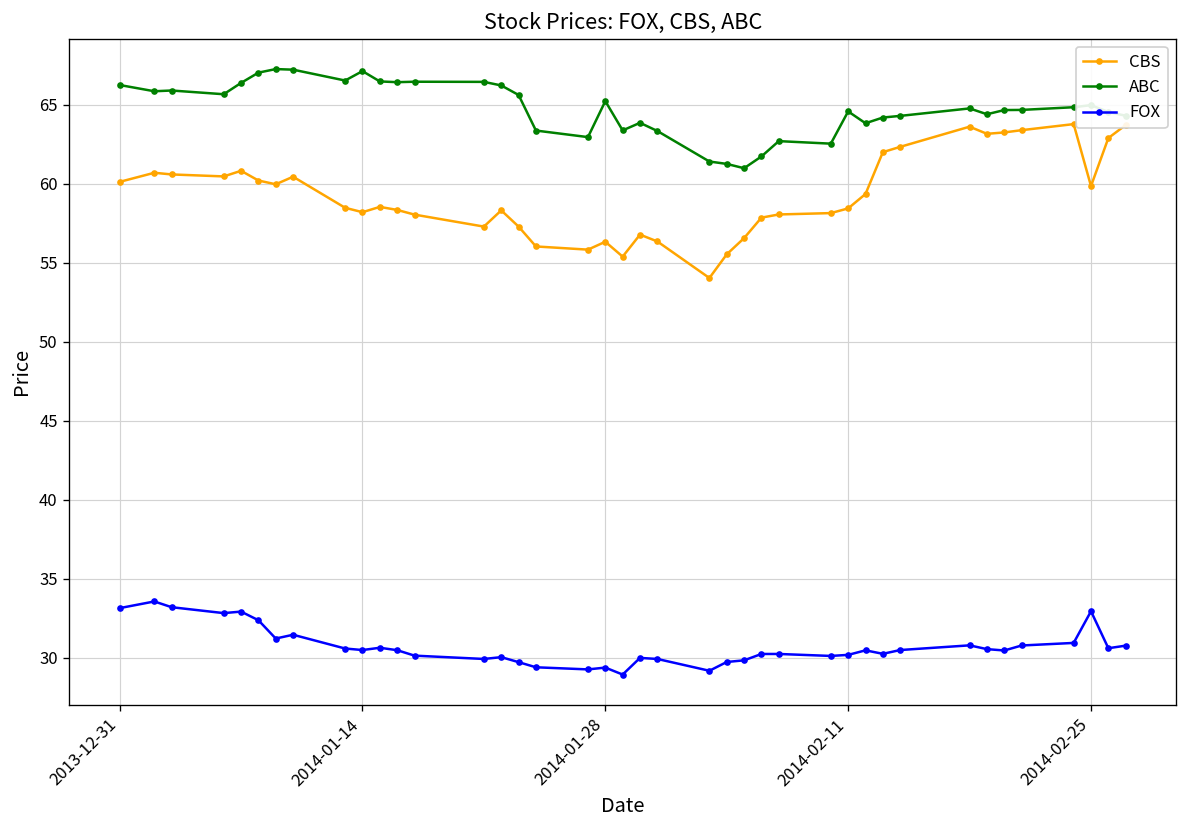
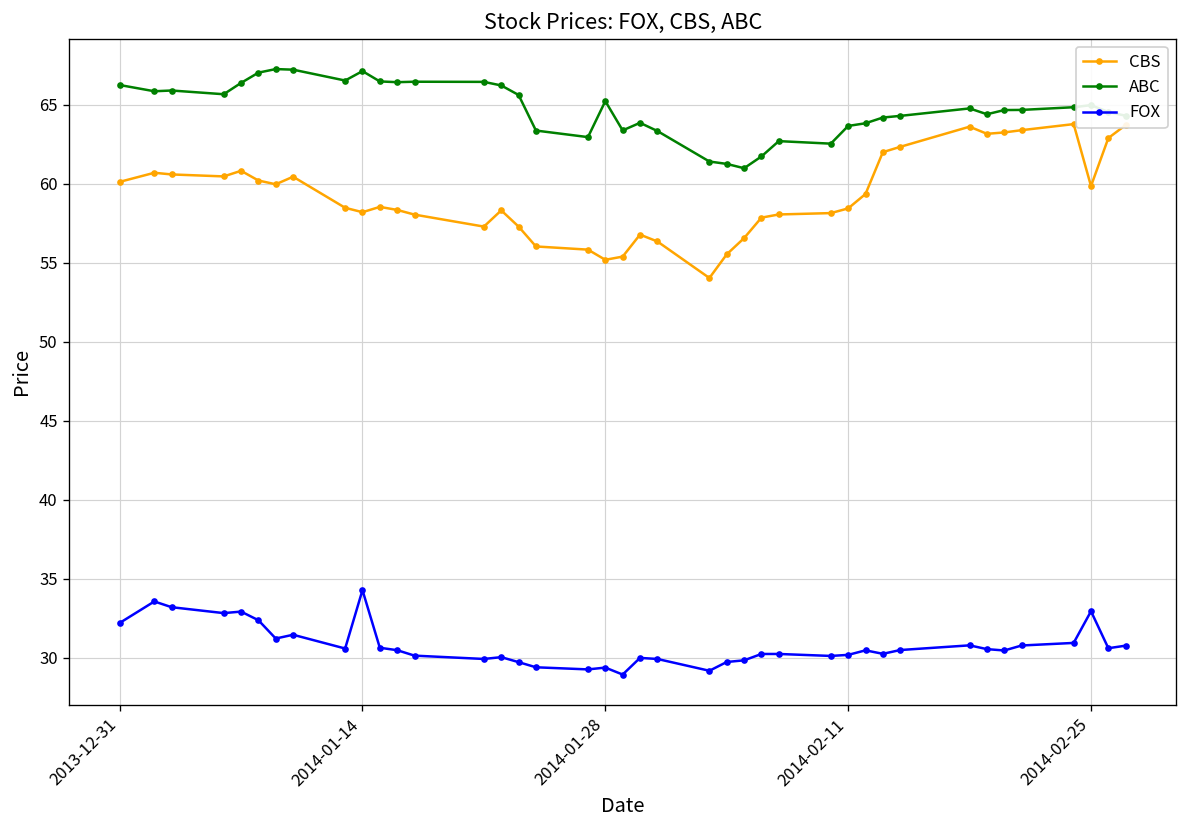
  {
    "CBS": {
      "2013-12-31": 60.1,
      "2014-01-14": 58.2,
-     "2014-01-28": 56.3,
+     "2014-01-28": 55.2,
      "2014-02-11": 58.4,
      "2014-02-25": 59.9
    },
    "ABC": {
      "2013-12-31": 66.3,
      "2014-01-14": 67.1,
      "2014-01-28": 65.2,
-     "2014-02-11": 64.6
+     "2014-02-11": 63.7
    },
    "FOX": {
-     "2013-12-31": 33.1,
-     "2014-01-14": 30.5,
+     "2013-12-31": 32.2,
+     "2014-01-14": 34.3,
      "2014-01-28": 29.4,
      "2014-02-11": 30.2,
      "2014-02-25": 32.9
    }
  }
